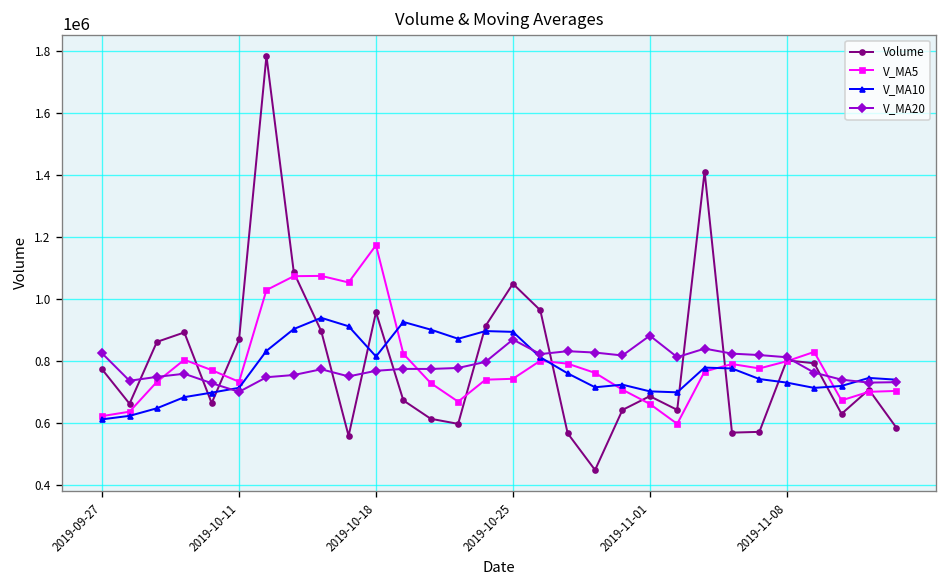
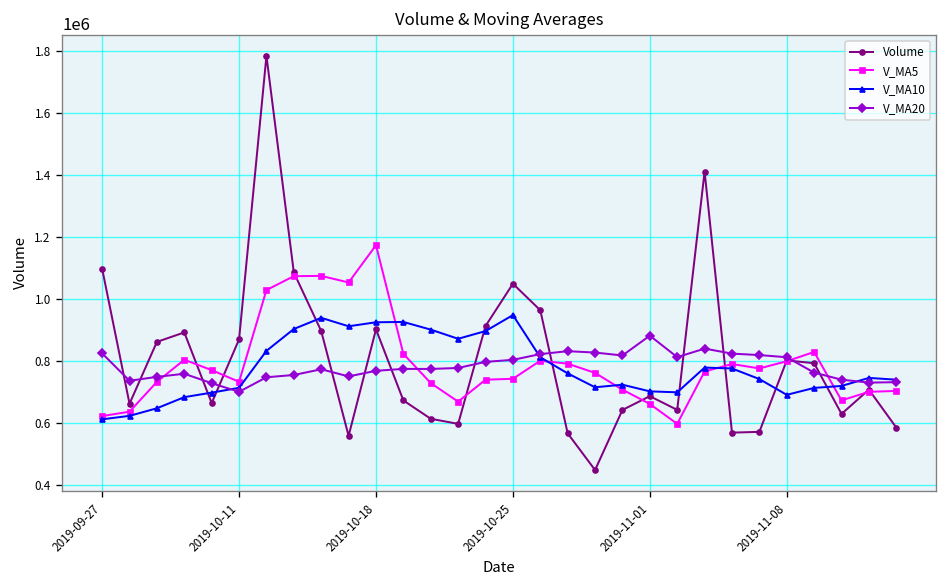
  {
    "Volume": {
-     "2019-09-27": 770000,
+     "2019-09-27": 1100000,
      "2019-10-11": 870000,
-     "2019-10-18": 960000,
+     "2019-10-18": 900000,
      "2019-10-25": 1050000,
      "2019-11-01": 690000
    },
    "V_MA5": {
      "2019-09-27": 620000,
      "2019-10-11": 730000,
      "2019-10-18": 1170000,
      "2019-10-25": 740000,
      "2019-11-01": 660000
    },
    "V_MA10": {
      "2019-09-27": 610000,
      "2019-10-11": 710000,
-     "2019-10-18": 820000,
-     "2019-10-25": 890000,
+     "2019-10-18": 930000,
+     "2019-10-25": 950000,
      "2019-11-01": 700000,
-     "2019-11-08": 730000
+     "2019-11-08": 690000
    },
    "V_MA20": {
      "2019-09-27": 830000,
      "2019-10-11": 700000,
      "2019-10-18": 770000,
-     "2019-10-25": 870000,
+     "2019-10-25": 800000,
      "2019-11-01": 880000,
      "2019-11-08": 810000
    }
  }
